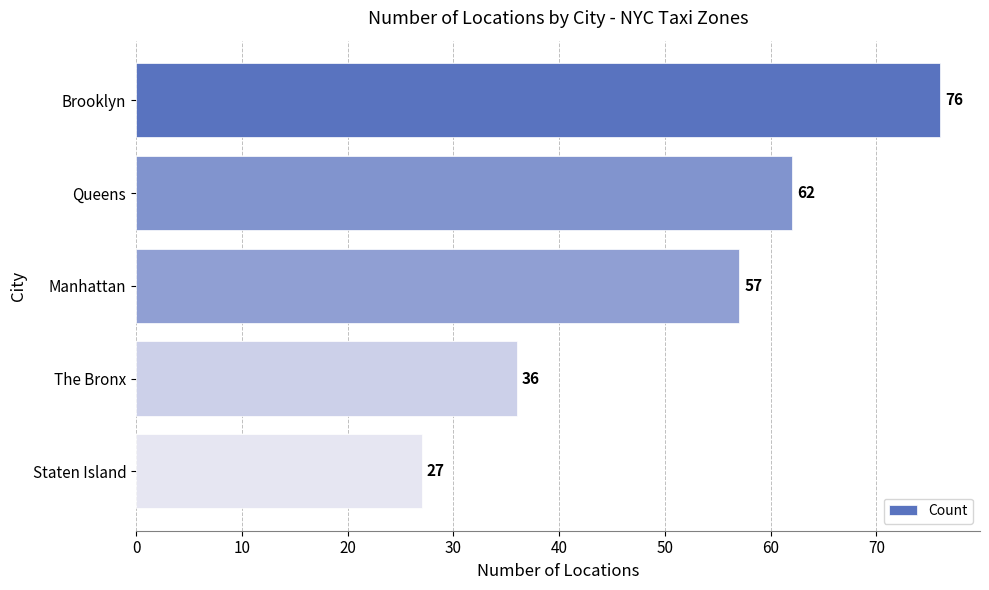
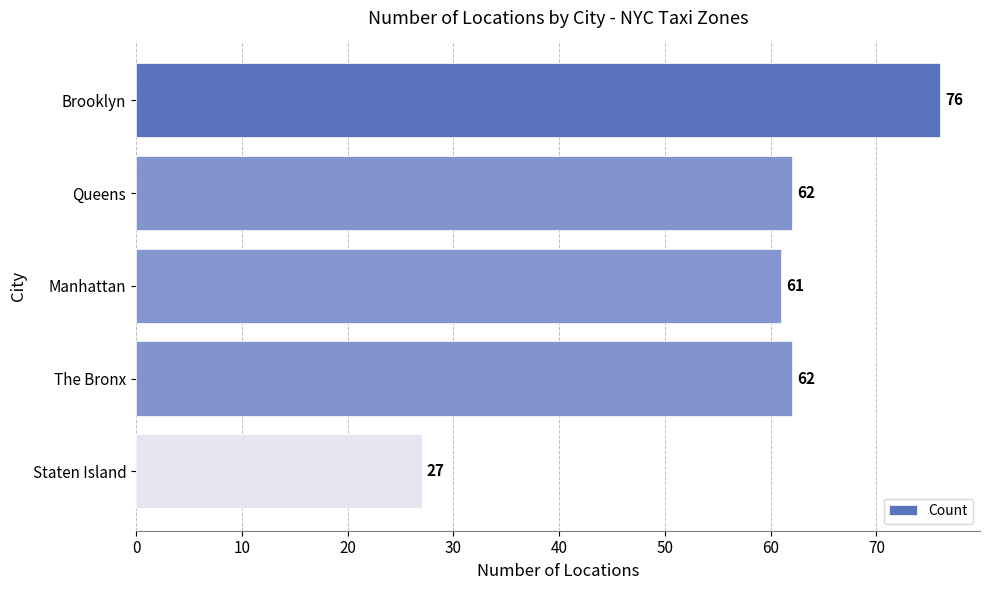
  {
    "Brooklyn": 76,
    "Queens": 62,
-   "Manhattan": 57,
-   "The Bronx": 36,
+   "Manhattan": 61,
+   "The Bronx": 62,
    "Staten Island": 27
  }
